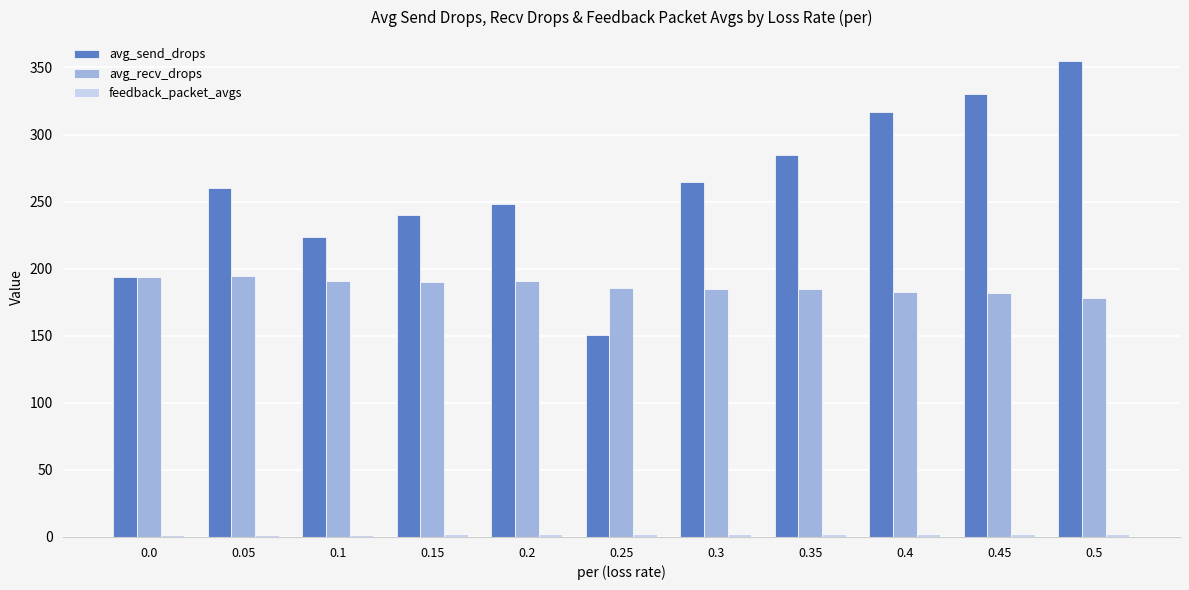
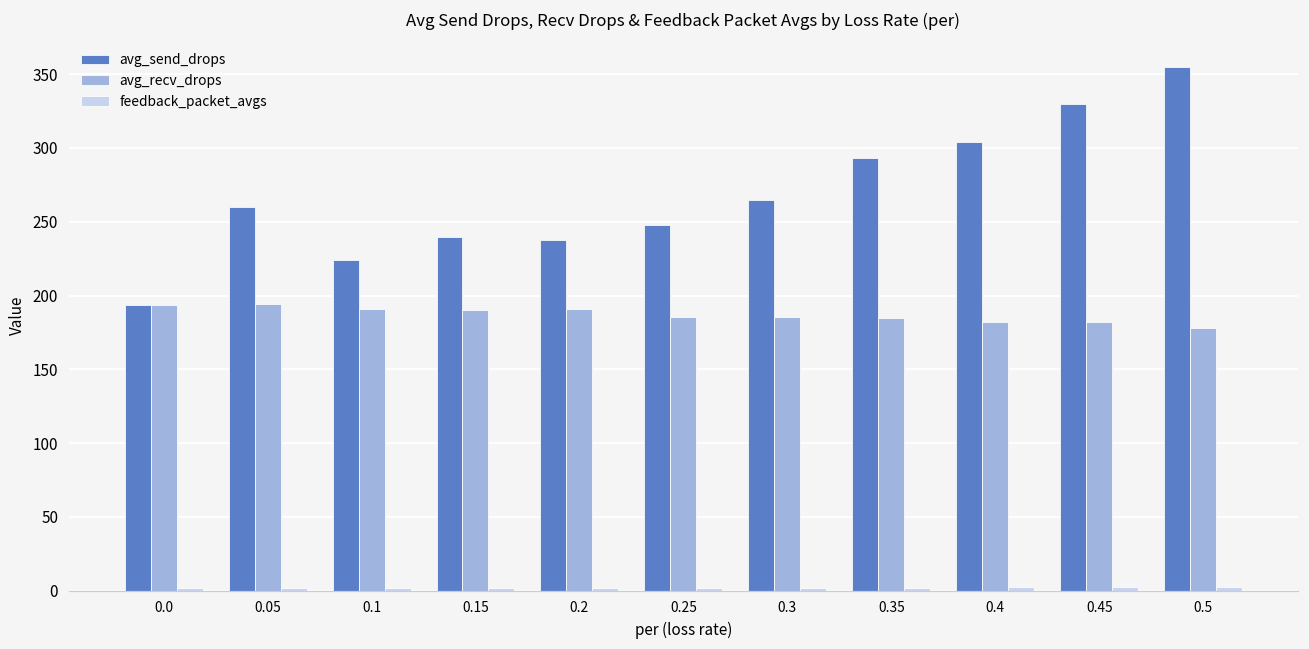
  {
    "avg_send_drops": {
      "0.0": 194,
      "0.05": 260,
      "0.1": 224,
      "0.15": 240,
-     "0.2": 248,
-     "0.25": 150,
+     "0.2": 238,
+     "0.25": 248,
      "0.3": 265,
-     "0.35": 285,
-     "0.4": 316,
+     "0.35": 293,
+     "0.4": 304,
      "0.45": 330,
      "0.5": 355
    }
  }
